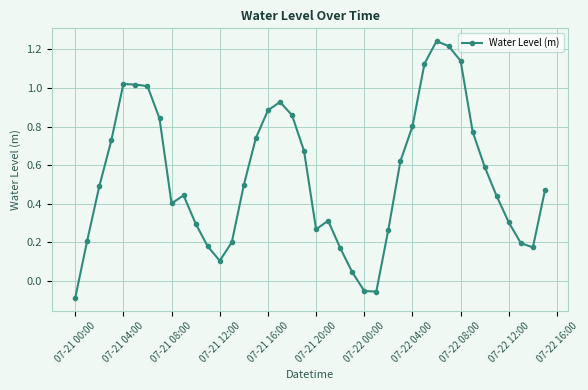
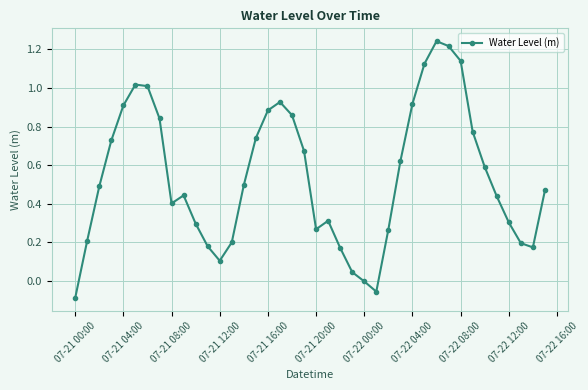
  {
    "07-21 00:00": -0.09,
-   "07-21 04:00": 1.02,
+   "07-21 04:00": 0.91,
    "07-21 08:00": 0.40,
    "07-21 12:00": 0.10,
    "07-21 16:00": 0.88,
    "07-21 20:00": 0.27,
-   "07-22 00:00": -0.05,
-   "07-22 04:00": 0.80,
+   "07-22 00:00": 0.00,
+   "07-22 04:00": 0.92,
    "07-22 08:00": 1.14,
    "07-22 12:00": 0.30
  }
